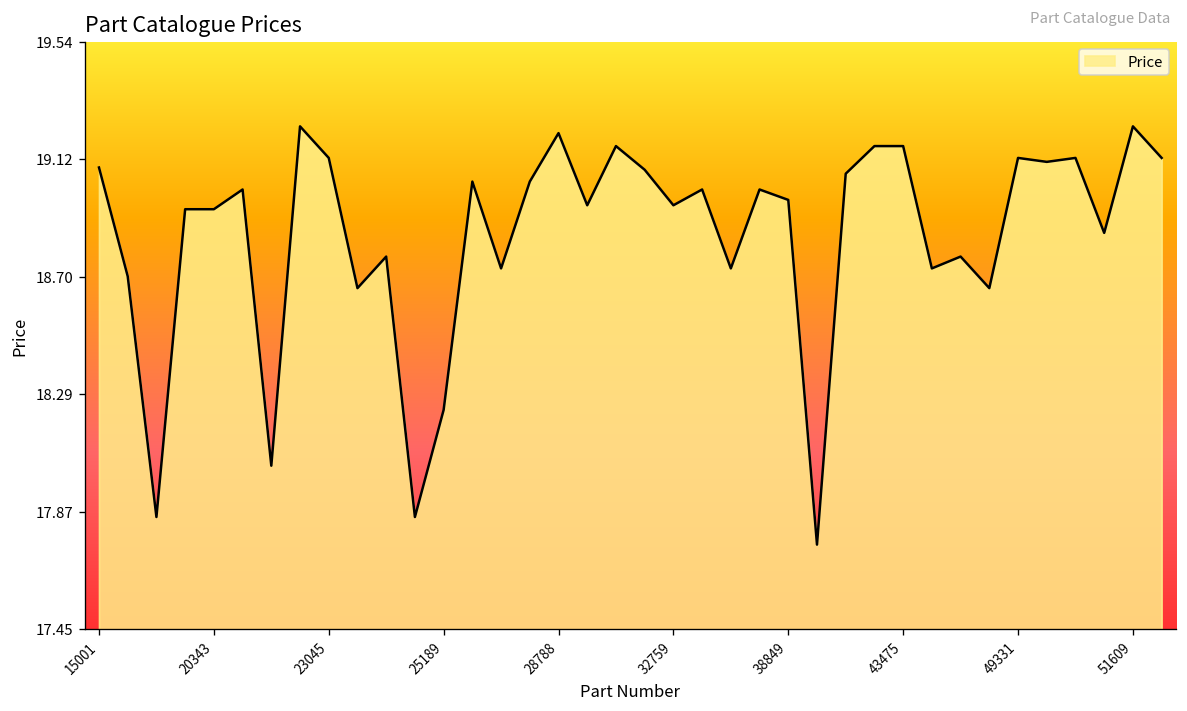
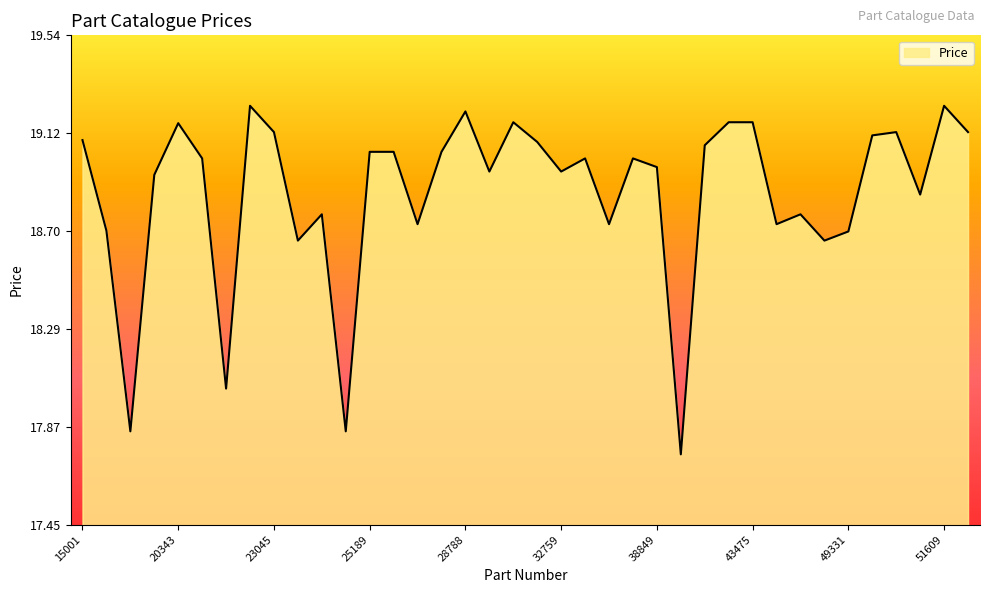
  {
    "15001": 19.09,
-   "20343": 18.94,
+   "20343": 19.16,
    "23045": 19.12,
-   "25189": 18.23,
+   "25189": 19.04,
    "28788": 19.21,
    "32759": 18.96,
    "38849": 18.98,
    "43475": 19.17,
-   "49331": 19.12,
+   "49331": 18.70,
    "51609": 19.24
  }
